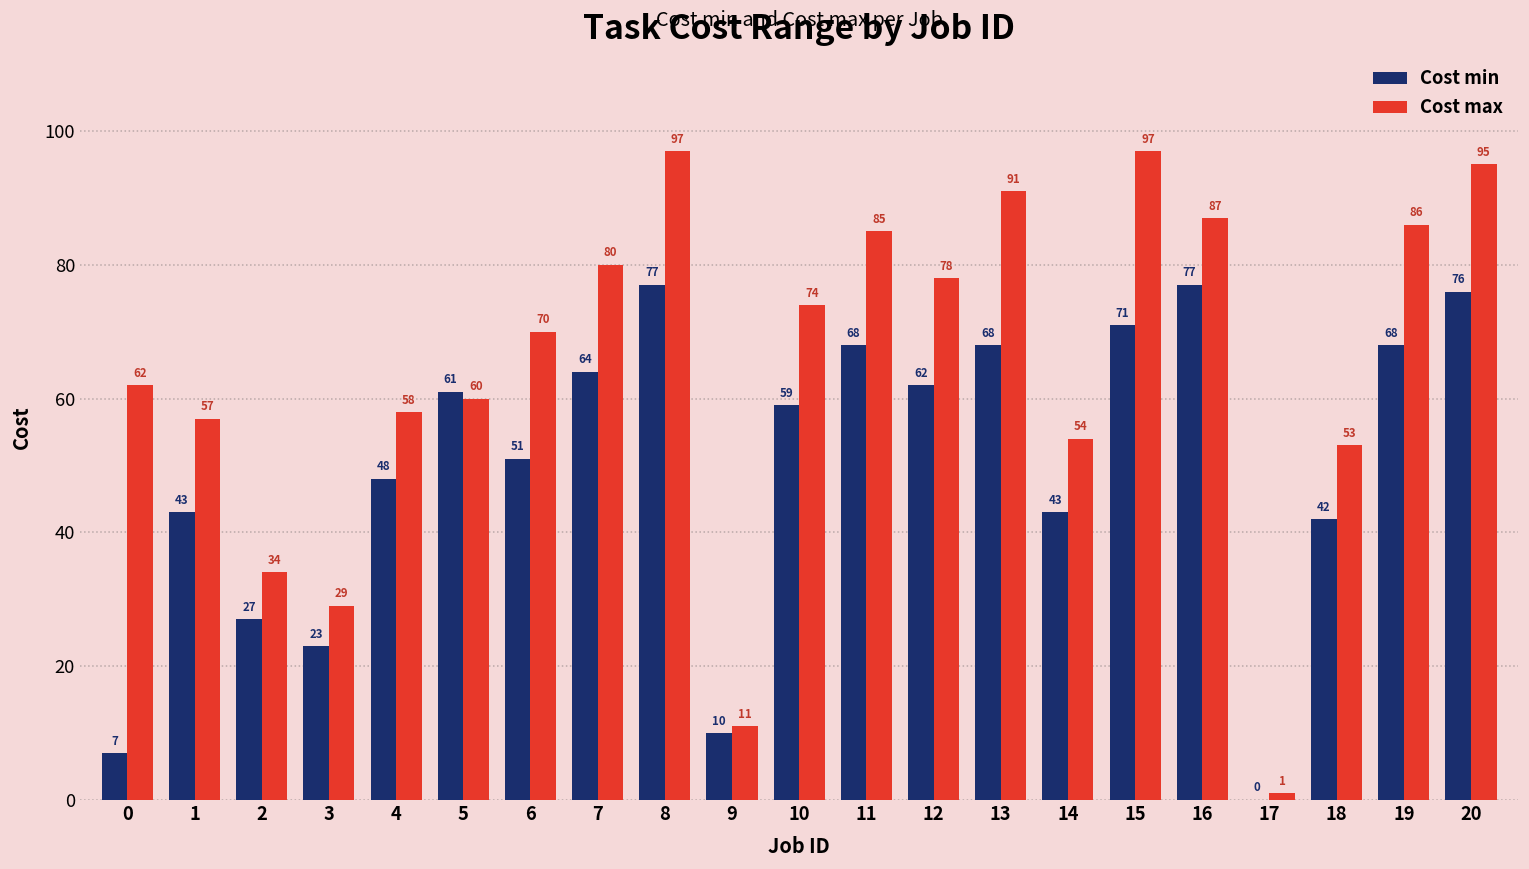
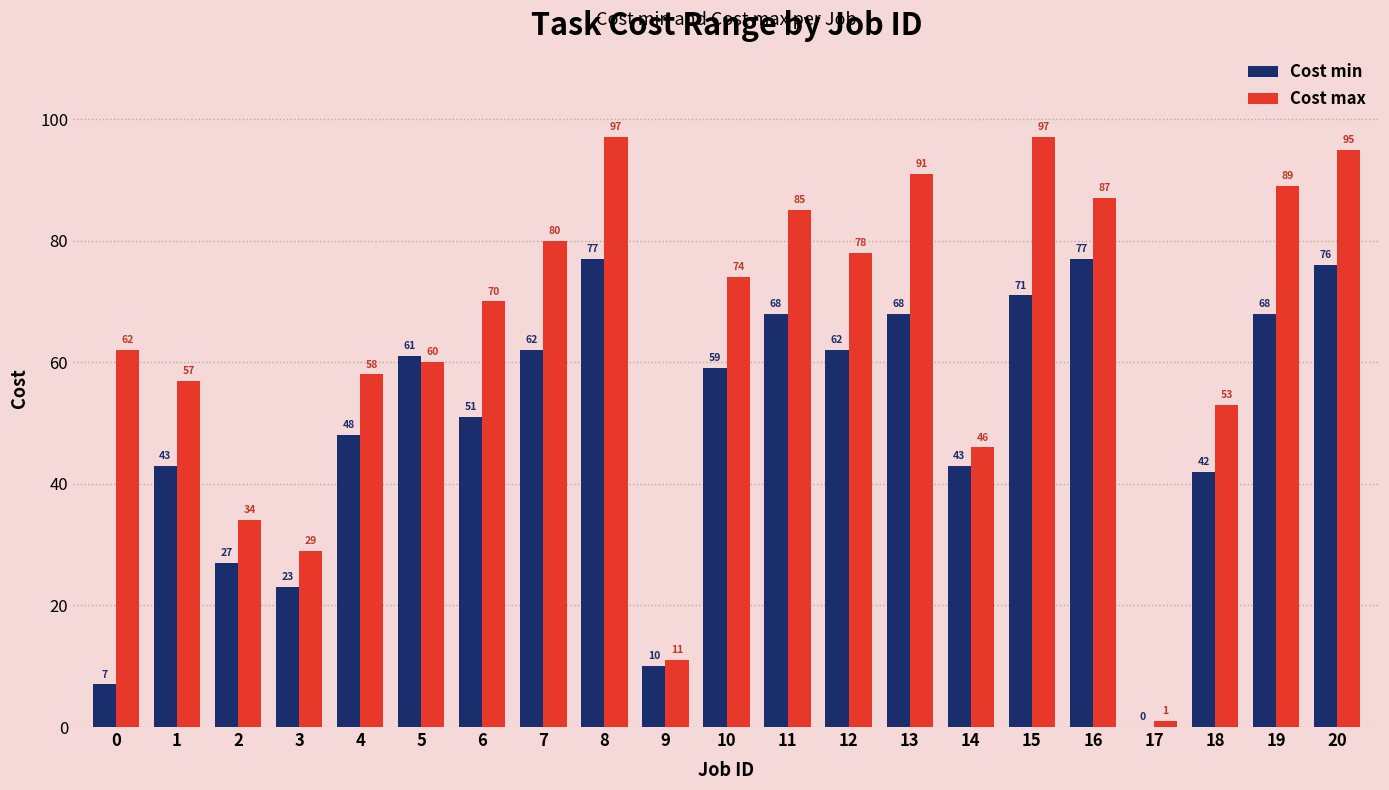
  {
    "Cost min": {
      "0": 7,
      "1": 43,
      "2": 27,
      "3": 23,
      "4": 48,
      "5": 61,
      "6": 51,
-     "7": 64,
+     "7": 62,
      "8": 77,
      "9": 10,
      "10": 59,
      "11": 68,
      "12": 62,
      "13": 68,
      "14": 43,
      "15": 71,
      "16": 77,
      "17": 0,
      "18": 42,
      "19": 68,
      "20": 76
    },
    "Cost max": {
      "0": 62,
      "1": 57,
      "2": 34,
      "3": 29,
      "4": 58,
      "5": 60,
      "6": 70,
      "7": 80,
      "8": 97,
      "9": 11,
      "10": 74,
      "11": 85,
      "12": 78,
      "13": 91,
-     "14": 54,
+     "14": 46,
      "15": 97,
      "16": 87,
      "17": 1,
      "18": 53,
-     "19": 86,
+     "19": 89,
      "20": 95
    }
  }
